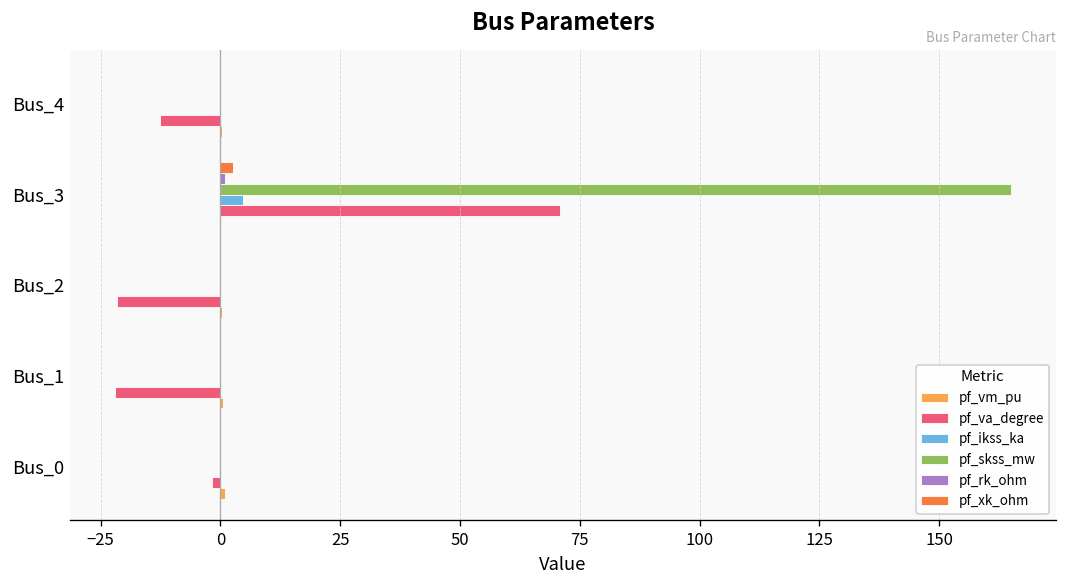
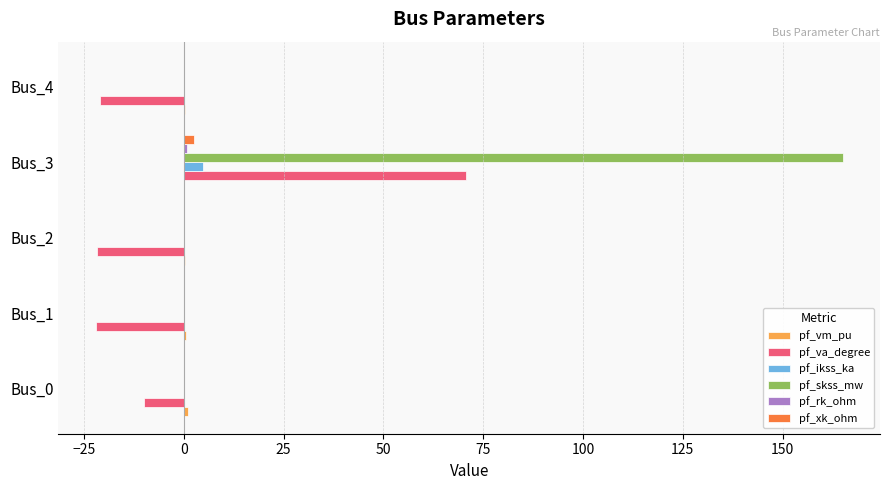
  {
    "pf_va_degree": {
-     "Bus_4": -13,
+     "Bus_4": -21,
      "Bus_3": 71,
      "Bus_2": -22,
      "Bus_1": -22,
-     "Bus_0": -2
+     "Bus_0": -10
    },
    "pf_ikss_ka": {
      "Bus_4": 0,
      "Bus_3": 5,
      "Bus_2": 0,
      "Bus_1": 0,
      "Bus_0": 0
    },
    "pf_skss_mw": {
      "Bus_4": 0,
      "Bus_3": 165,
      "Bus_2": 0,
      "Bus_1": 0,
      "Bus_0": 0
    },
    "pf_rk_ohm": {
      "Bus_4": 0,
      "Bus_3": 1,
      "Bus_2": 0,
      "Bus_1": 0,
      "Bus_0": 0
    }
  }
